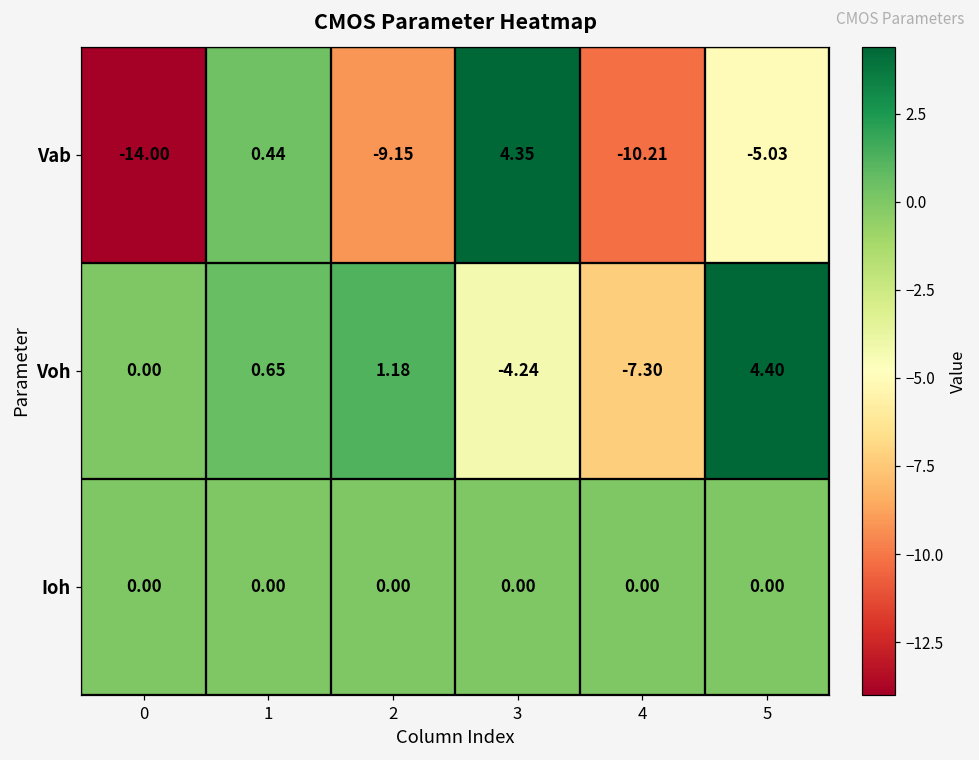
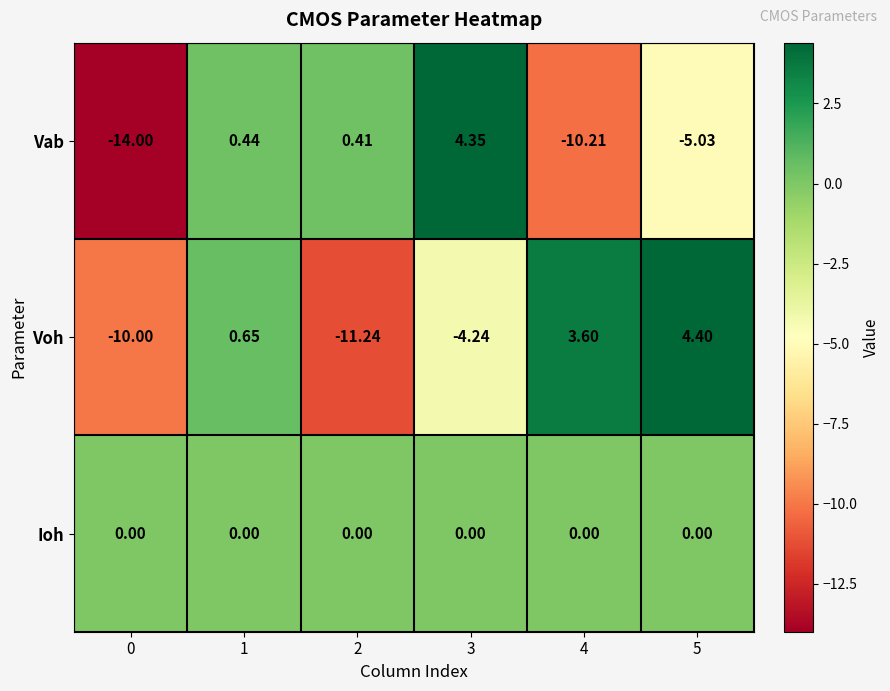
  {
    "Vab": {
      "0": -14.00,
      "1": 0.44,
-     "2": -9.15,
+     "2": 0.41,
      "3": 4.35,
      "4": -10.21,
      "5": -5.03
    },
    "Voh": {
-     "0": 0.00,
+     "0": -10.00,
      "1": 0.65,
-     "2": 1.18,
+     "2": -11.24,
      "3": -4.24,
-     "4": -7.30,
+     "4": 3.60,
      "5": 4.40
    },
    "Ioh": {
      "0": 0.00,
      "1": 0.00,
      "2": 0.00,
      "3": 0.00,
      "4": 0.00,
      "5": 0.00
    }
  }
